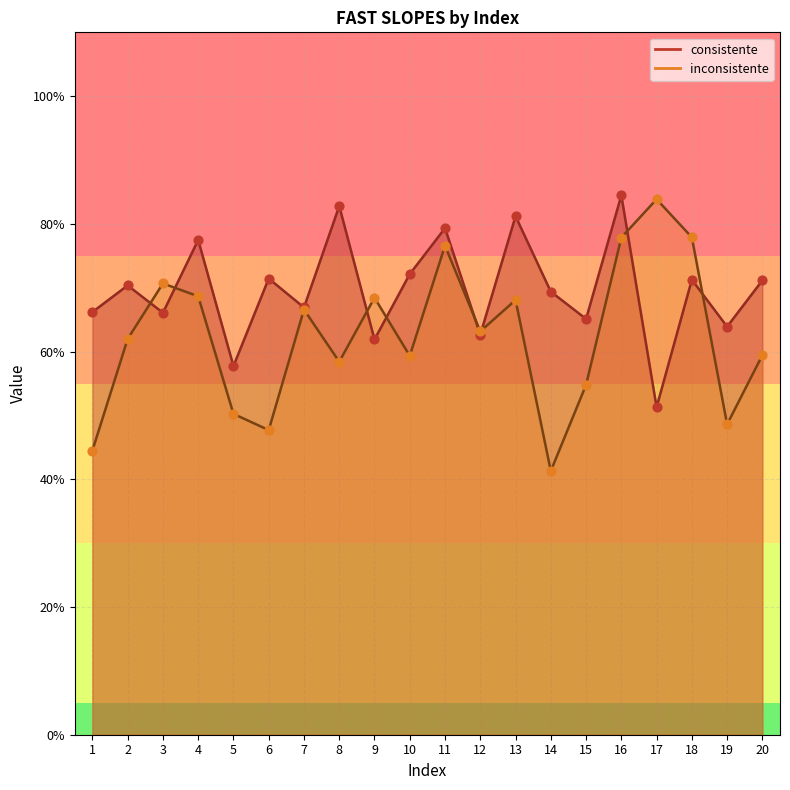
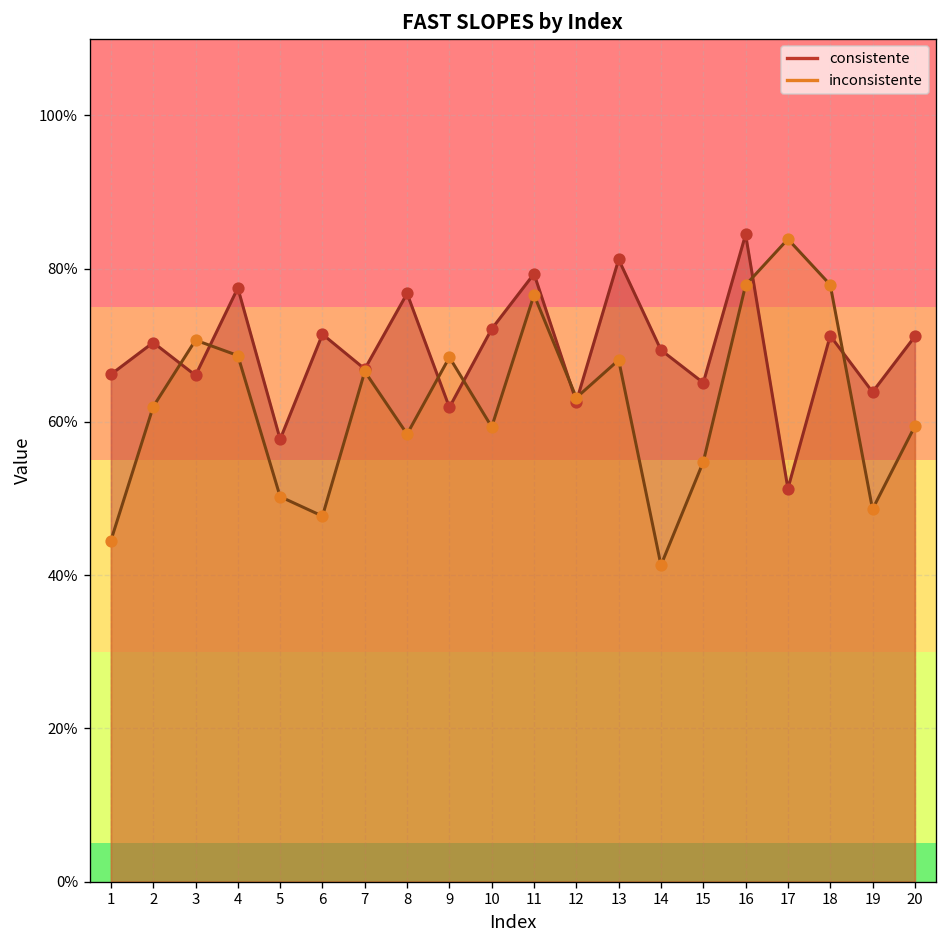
  {
    "consistente": {
      "1": "66%",
      "2": "70%",
      "3": "66%",
      "4": "77%",
      "5": "58%",
      "6": "71%",
-     "8": "83%",
+     "8": "77%",
      "9": "62%",
      "10": "72%",
      "11": "79%",
      "12": "63%",
      "13": "81%",
      "14": "69%",
      "15": "65%",
      "16": "84%",
      "17": "51%",
      "18": "71%",
      "19": "64%",
      "20": "71%"
    },
    "inconsistente": {
      "1": "45%",
      "2": "62%",
      "3": "71%",
      "4": "69%",
      "5": "50%",
      "6": "48%",
      "8": "58%",
      "9": "68%",
      "10": "59%",
      "11": "77%",
      "12": "63%",
      "13": "68%",
      "14": "41%",
      "15": "55%",
      "16": "78%",
      "17": "84%",
      "18": "78%",
      "19": "49%",
      "20": "59%"
    }
  }
